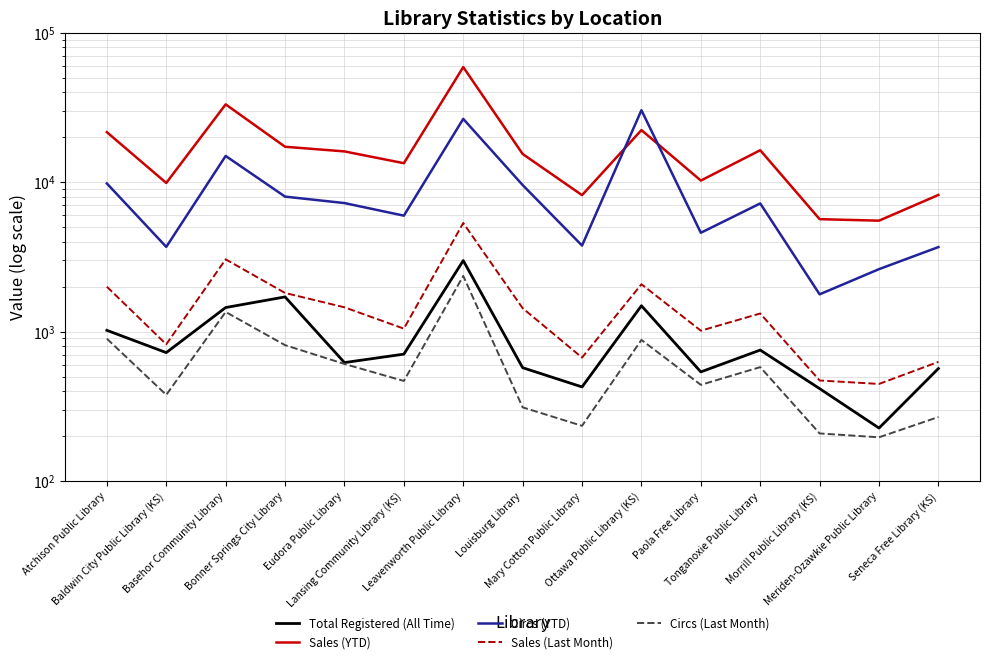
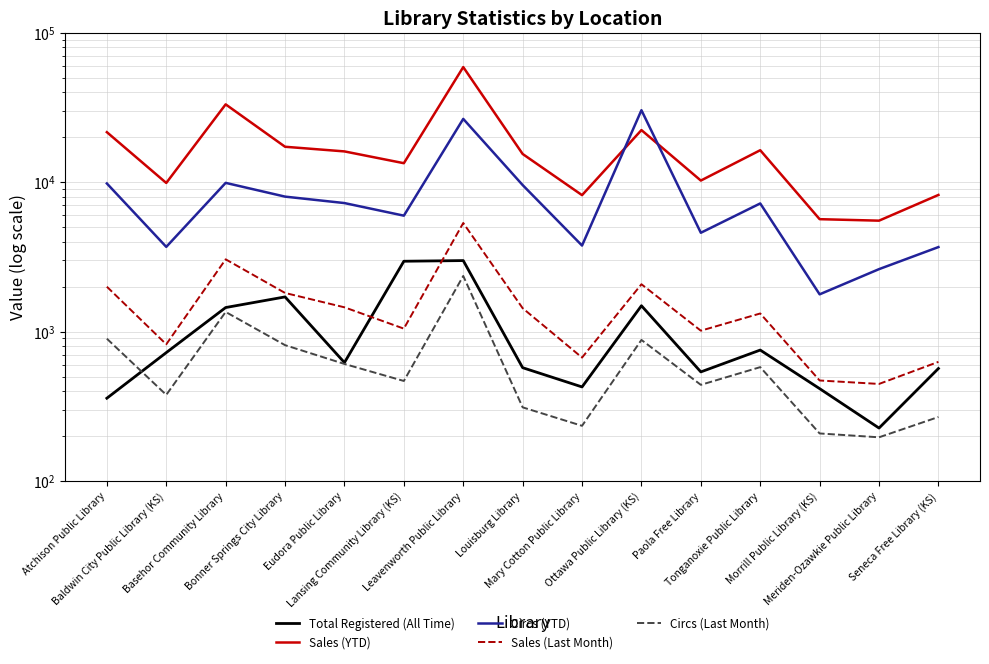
  {
    "Total Registered (All Time)": {
-     "Atchison Public Library": 1000,
+     "Atchison Public Library": 360,
      "Baldwin City Public Library (KS)": 700,
      "Basehor Community Library": 1400,
      "Bonner Springs City Library": 1700,
-     "Lansing Community Library (KS)": 700,
+     "Lansing Community Library (KS)": 3000,
      "Leavenworth Public Library": 3000,
      "Louisburg Library": 570,
      "Mary Cotton Public Library": 430,
      "Ottawa Public Library (KS)": 1500,
      "Paola Free Library": 540,
      "Tonganoxie Public Library": 800,
      "Morrill Public Library (KS)": 420,
      "Meriden-Ozawkie Public Library": 230,
      "Seneca Free Library (KS)": 570
    },
    "Circs (YTD)": {
      "Atchison Public Library": 10000,
      "Baldwin City Public Library (KS)": 3700,
-     "Basehor Community Library": 15000,
+     "Basehor Community Library": 10000,
      "Bonner Springs City Library": 8000,
      "Eudora Public Library": 7000,
      "Lansing Community Library (KS)": 6000,
      "Leavenworth Public Library": 27000,
      "Louisburg Library": 10000,
      "Mary Cotton Public Library": 3800,
      "Ottawa Public Library (KS)": 30000,
      "Paola Free Library": 4600,
      "Tonganoxie Public Library": 7000,
      "Morrill Public Library (KS)": 1800,
      "Meriden-Ozawkie Public Library": 2600,
      "Seneca Free Library (KS)": 3700
    },
    "Circs (Last Month)": {
      "Atchison Public Library": 900,
      "Baldwin City Public Library (KS)": 380,
      "Basehor Community Library": 1400,
      "Bonner Springs City Library": 800,
      "Lansing Community Library (KS)": 470,
      "Leavenworth Public Library": 2400,
      "Louisburg Library": 310,
      "Mary Cotton Public Library": 230,
      "Ottawa Public Library (KS)": 900,
      "Paola Free Library": 440,
      "Tonganoxie Public Library": 580,
      "Morrill Public Library (KS)": 210,
      "Meriden-Ozawkie Public Library": 200,
      "Seneca Free Library (KS)": 270
    }
  }
